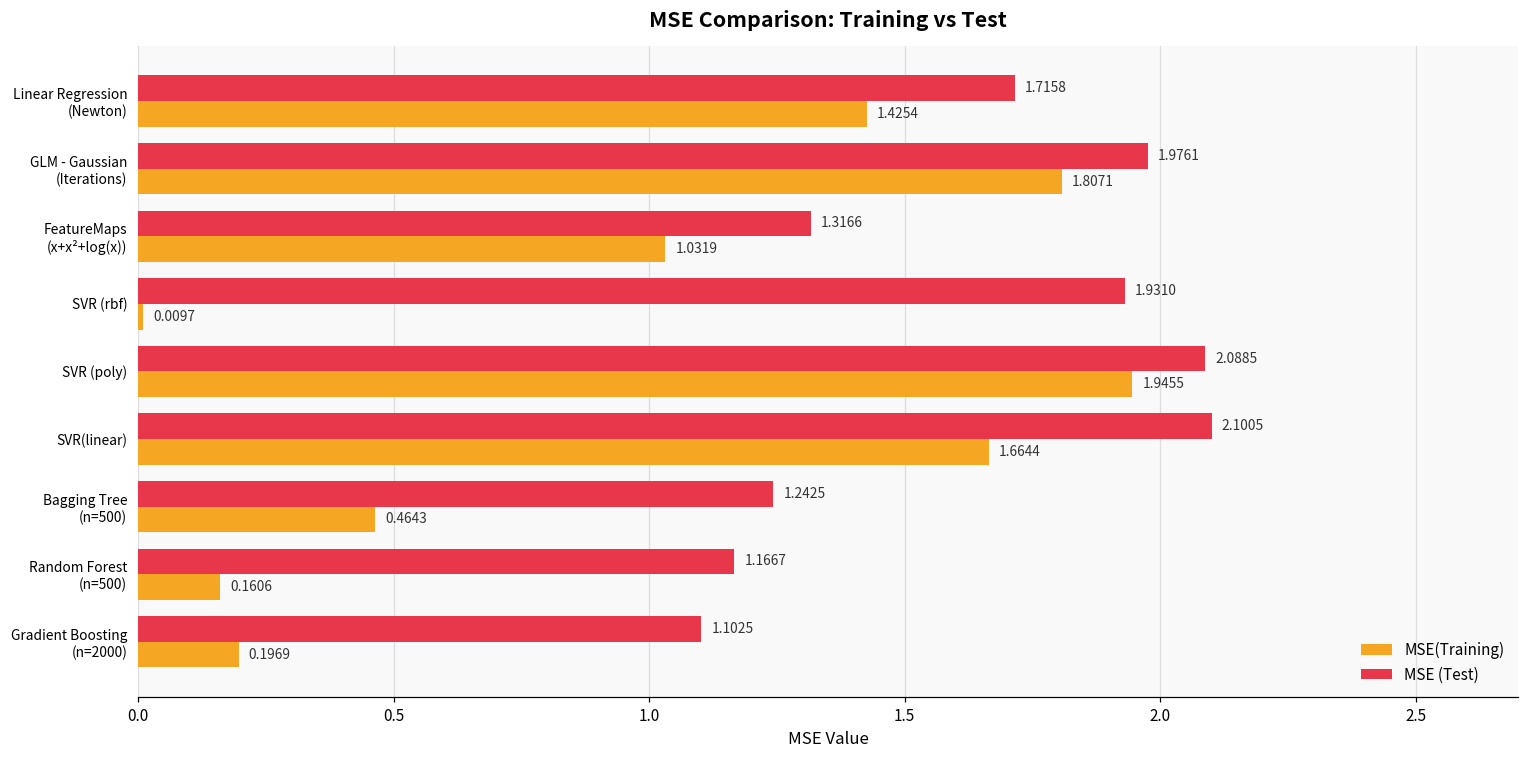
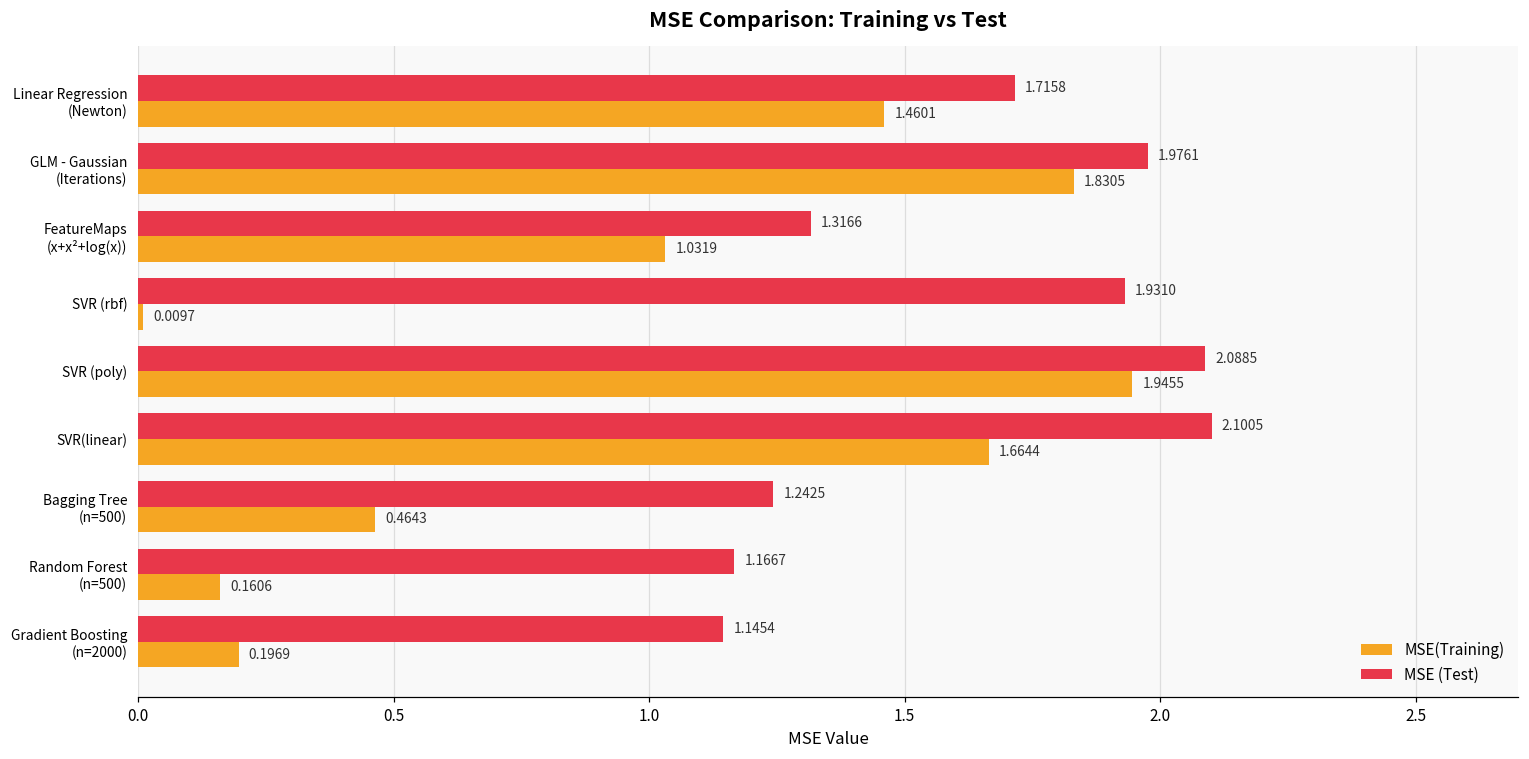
  {
    "MSE(Training)": {
-     "Linear Regression (Newton)": 1.4254,
-     "GLM - Gaussian (Iterations)": 1.8071,
+     "Linear Regression (Newton)": 1.4601,
+     "GLM - Gaussian (Iterations)": 1.8305,
      "FeatureMaps (x+x²+log(x))": 1.0319,
      "SVR (rbf)": 0.0097,
      "SVR (poly)": 1.9455,
      "SVR(linear)": 1.6644,
      "Bagging Tree (n=500)": 0.4643,
      "Random Forest (n=500)": 0.1606,
      "Gradient Boosting (n=2000)": 0.1969
    },
    "MSE (Test)": {
      "Linear Regression (Newton)": 1.7158,
      "GLM - Gaussian (Iterations)": 1.9761,
      "FeatureMaps (x+x²+log(x))": 1.3166,
      "SVR (rbf)": 1.9310,
      "SVR (poly)": 2.0885,
      "SVR(linear)": 2.1005,
      "Bagging Tree (n=500)": 1.2425,
      "Random Forest (n=500)": 1.1667,
-     "Gradient Boosting (n=2000)": 1.1025
+     "Gradient Boosting (n=2000)": 1.1454
    }
  }
